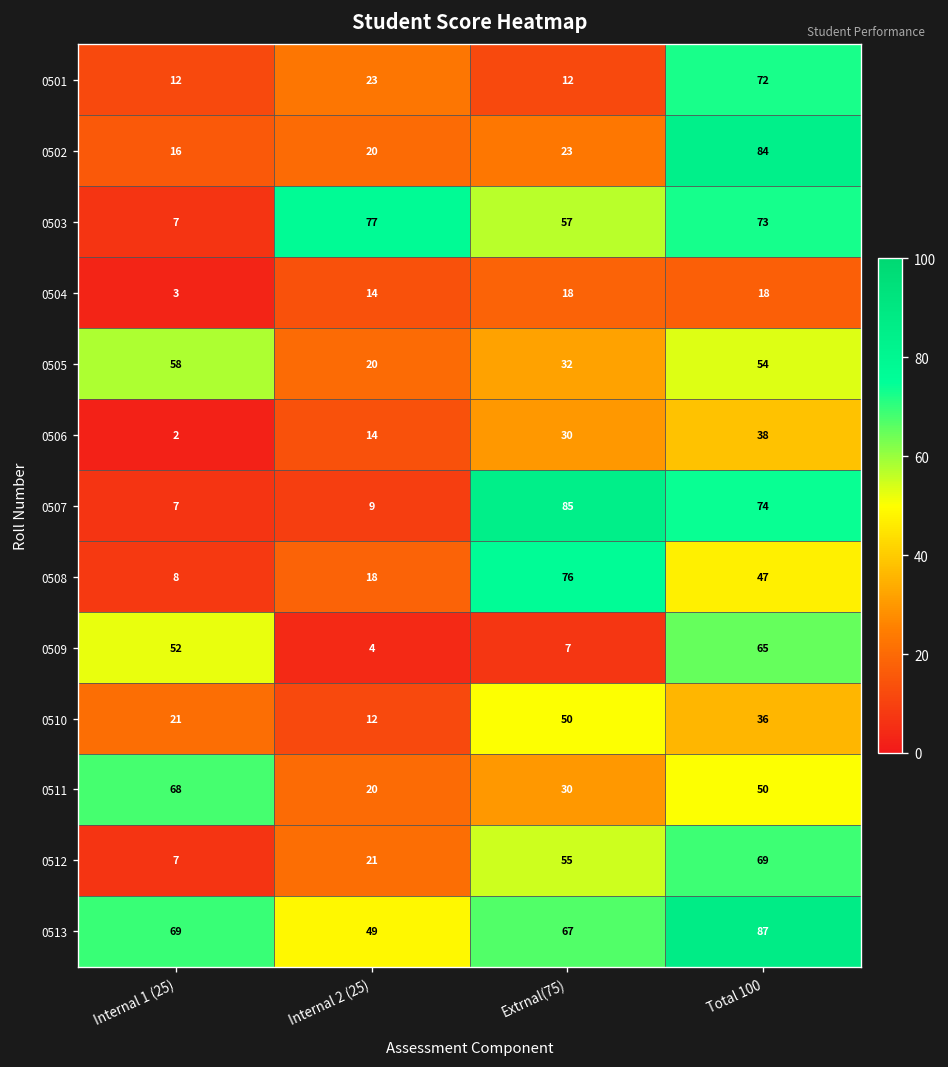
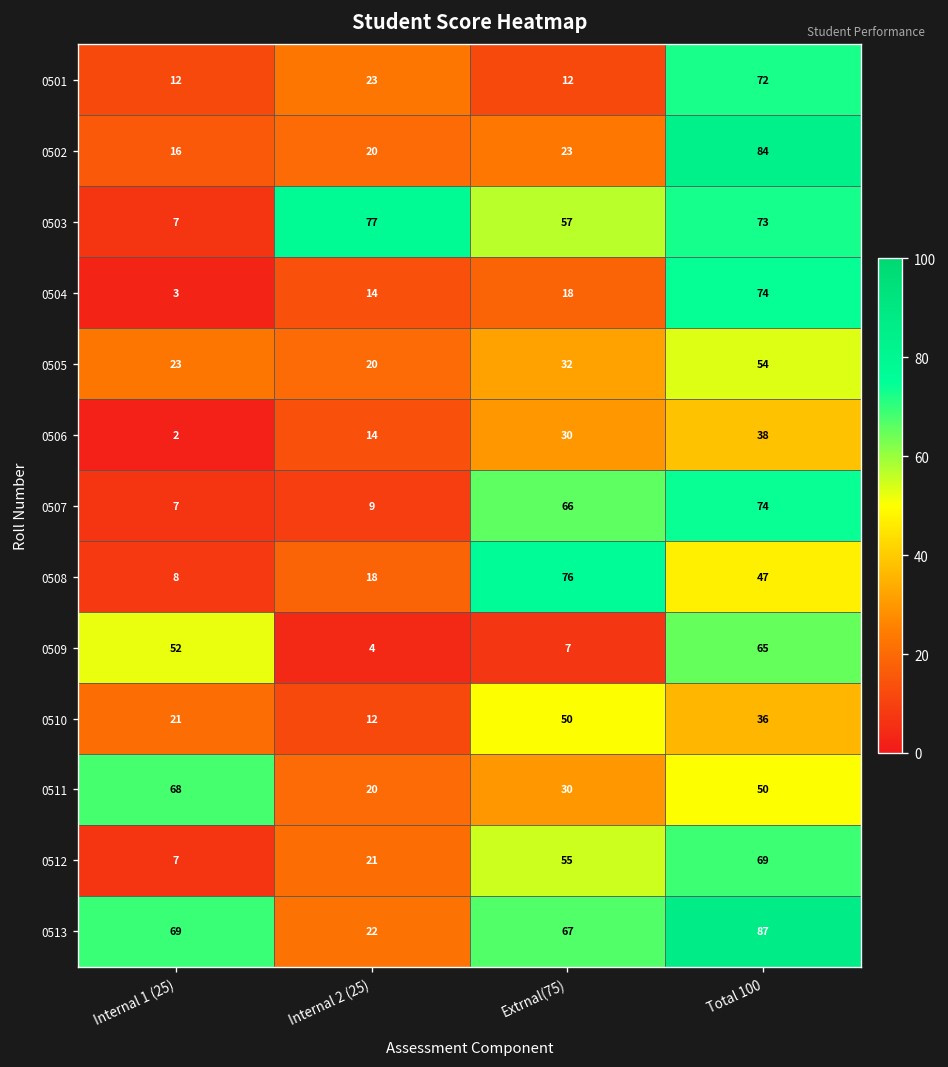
  {
    "0501": {
      "Internal 1 (25)": 12,
      "Internal 2 (25)": 23,
      "Extrnal(75)": 12,
      "Total 100": 72
    },
    "0502": {
      "Internal 1 (25)": 16,
      "Internal 2 (25)": 20,
      "Extrnal(75)": 23,
      "Total 100": 84
    },
    "0503": {
      "Internal 1 (25)": 7,
      "Internal 2 (25)": 77,
      "Extrnal(75)": 57,
      "Total 100": 73
    },
    "0504": {
      "Internal 1 (25)": 3,
      "Internal 2 (25)": 14,
      "Extrnal(75)": 18,
-     "Total 100": 18
+     "Total 100": 74
    },
    "0505": {
-     "Internal 1 (25)": 58,
+     "Internal 1 (25)": 23,
      "Internal 2 (25)": 20,
      "Extrnal(75)": 32,
      "Total 100": 54
    },
    "0506": {
      "Internal 1 (25)": 2,
      "Internal 2 (25)": 14,
      "Extrnal(75)": 30,
      "Total 100": 38
    },
    "0507": {
      "Internal 1 (25)": 7,
      "Internal 2 (25)": 9,
-     "Extrnal(75)": 85,
+     "Extrnal(75)": 66,
      "Total 100": 74
    },
    "0508": {
      "Internal 1 (25)": 8,
      "Internal 2 (25)": 18,
      "Extrnal(75)": 76,
      "Total 100": 47
    },
    "0509": {
      "Internal 1 (25)": 52,
      "Internal 2 (25)": 4,
      "Extrnal(75)": 7,
      "Total 100": 65
    },
    "0510": {
      "Internal 1 (25)": 21,
      "Internal 2 (25)": 12,
      "Extrnal(75)": 50,
      "Total 100": 36
    },
    "0511": {
      "Internal 1 (25)": 68,
      "Internal 2 (25)": 20,
      "Extrnal(75)": 30,
      "Total 100": 50
    },
    "0512": {
      "Internal 1 (25)": 7,
      "Internal 2 (25)": 21,
      "Extrnal(75)": 55,
      "Total 100": 69
    },
    "0513": {
      "Internal 1 (25)": 69,
-     "Internal 2 (25)": 49,
+     "Internal 2 (25)": 22,
      "Extrnal(75)": 67,
      "Total 100": 87
    }
  }
